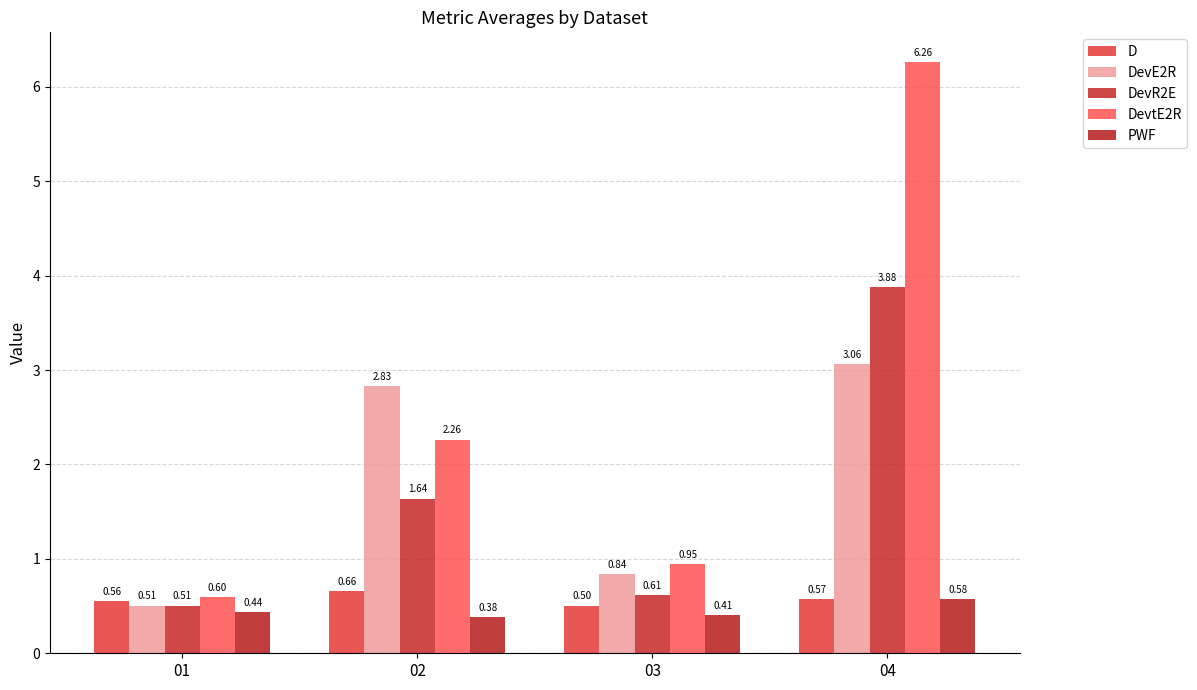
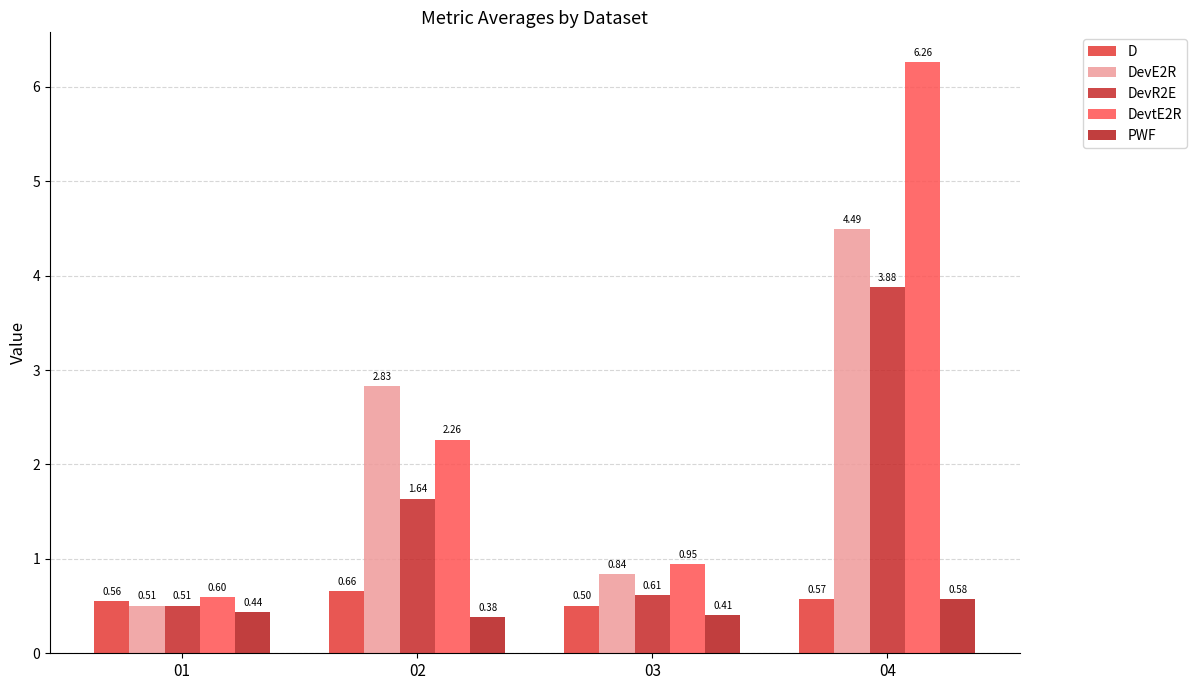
  {
    "DevE2R": {
      "01": 0.51,
      "02": 2.83,
      "03": 0.84,
-     "04": 3.06
+     "04": 4.49
    }
  }
